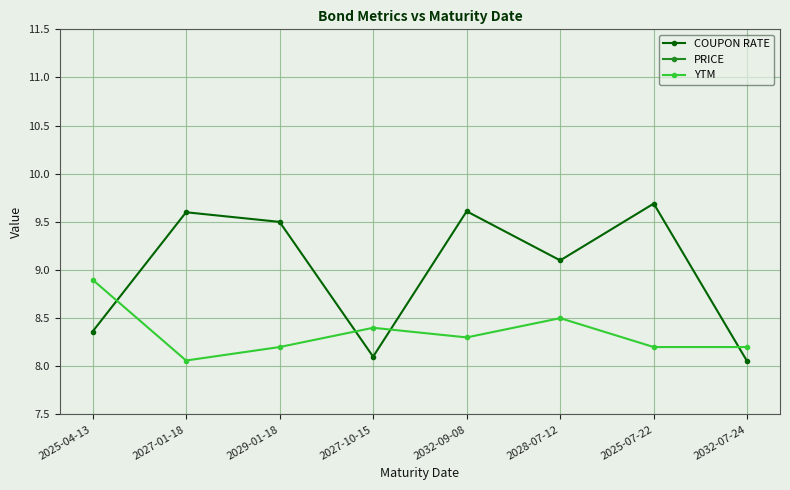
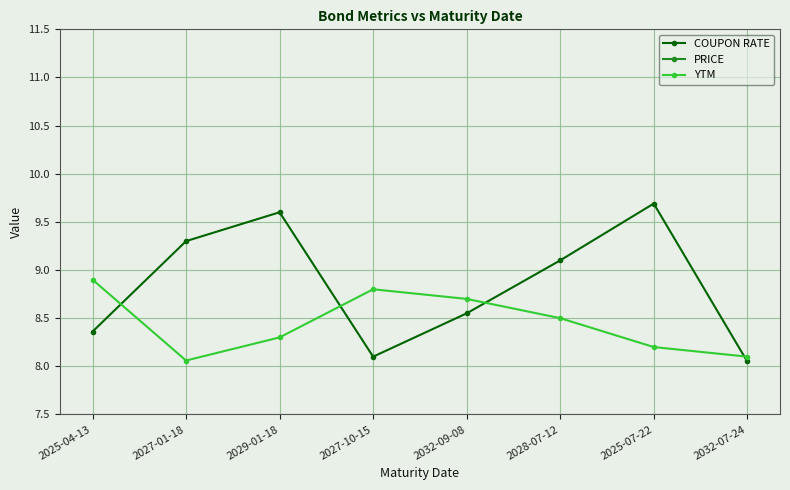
  {
    "COUPON RATE": {
      "2025-04-13": 8.4,
-     "2027-01-18": 9.6,
-     "2029-01-18": 9.5,
+     "2027-01-18": 9.3,
+     "2029-01-18": 9.6,
      "2027-10-15": 8.1,
-     "2032-09-08": 9.6,
+     "2032-09-08": 8.6,
      "2028-07-12": 9.1,
      "2025-07-22": 9.7,
      "2032-07-24": 8.1
    },
    "YTM": {
      "2025-04-13": 8.9,
      "2027-01-18": 8.1,
-     "2029-01-18": 8.2,
-     "2027-10-15": 8.4,
-     "2032-09-08": 8.3,
+     "2029-01-18": 8.3,
+     "2027-10-15": 8.8,
+     "2032-09-08": 8.7,
      "2028-07-12": 8.5,
      "2025-07-22": 8.2,
-     "2032-07-24": 8.2
+     "2032-07-24": 8.1
    }
  }
